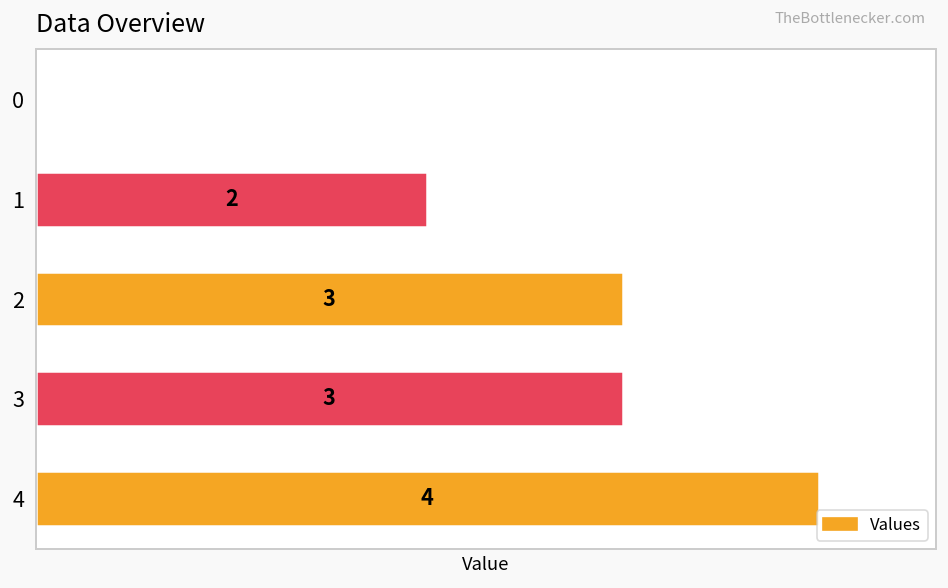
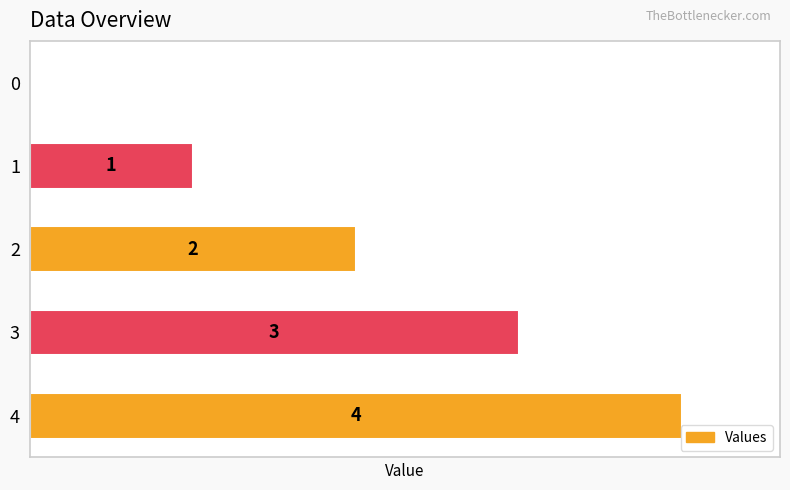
  {
-   "1": 2,
-   "2": 3,
+   "1": 1,
+   "2": 2,
    "3": 3,
    "4": 4
  }
